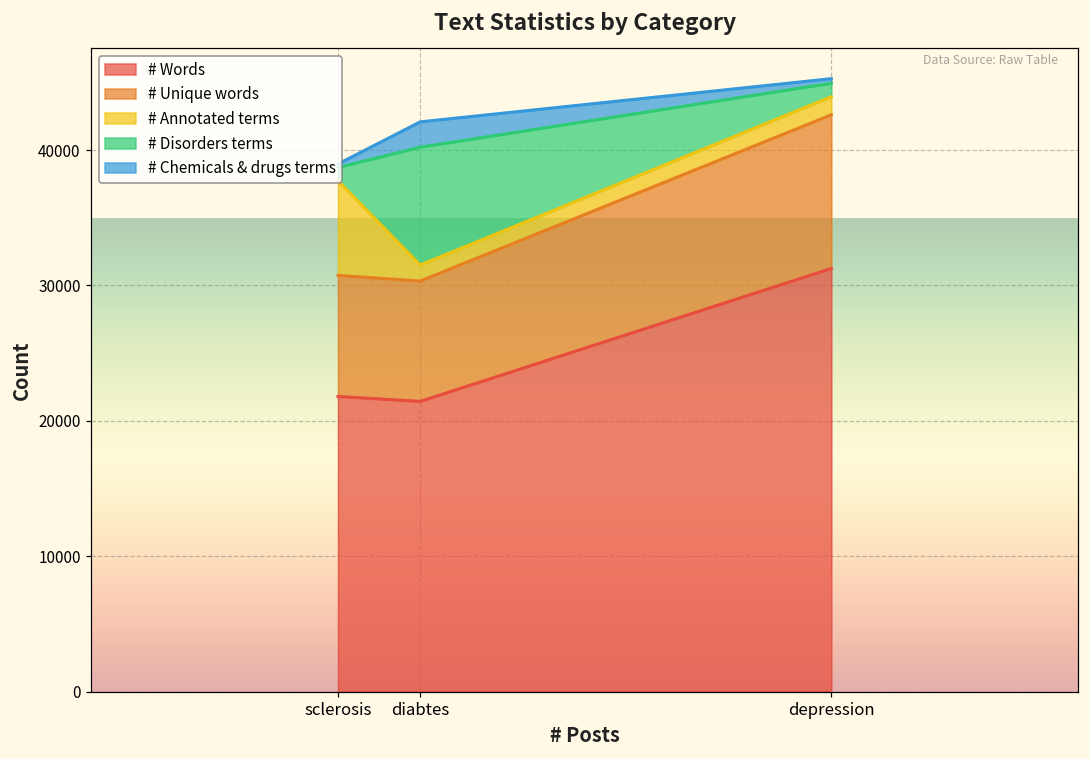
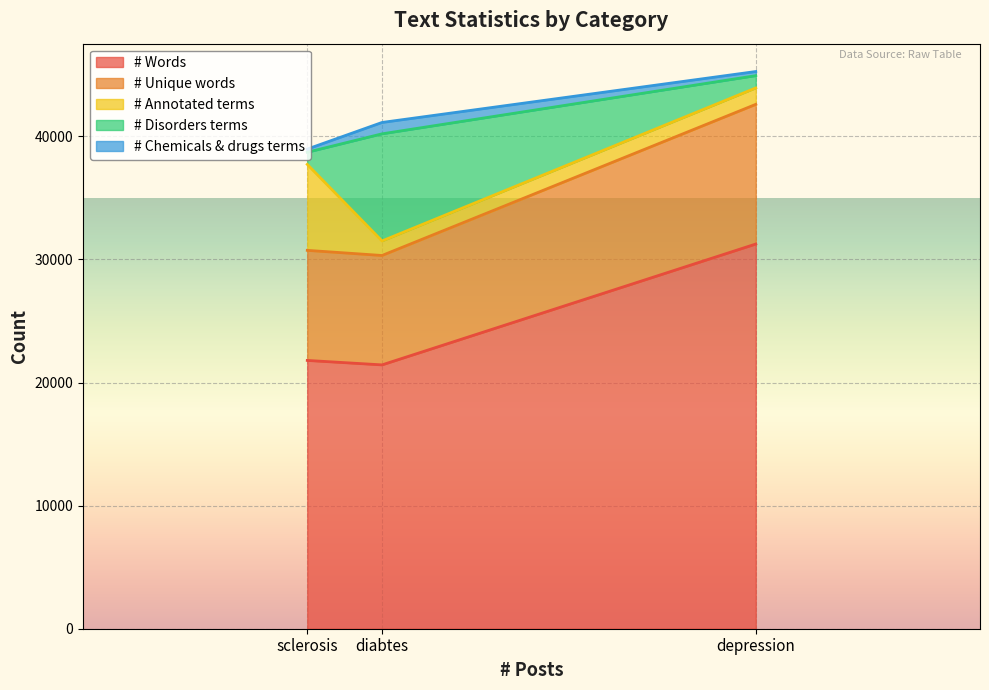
  {
    "# Annotated terms": {
      "sclerosis": 7000,
      "diabtes": 1200,
      "depression": 1300
    },
    "# Disorders terms": {
      "diabtes": 8700,
      "depression": 1000
    },
    "# Chemicals & drugs terms": {
-     "diabtes": 1900,
+     "diabtes": 900,
      "depression": 300
    }
  }
